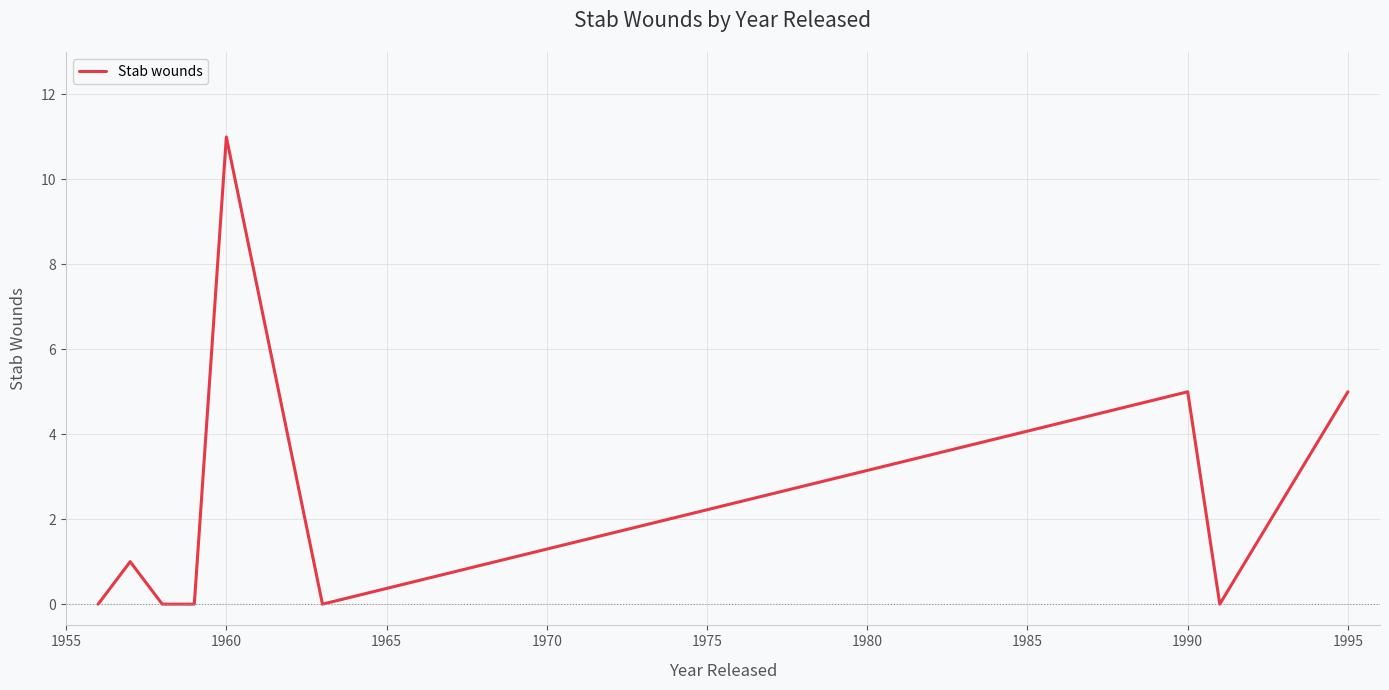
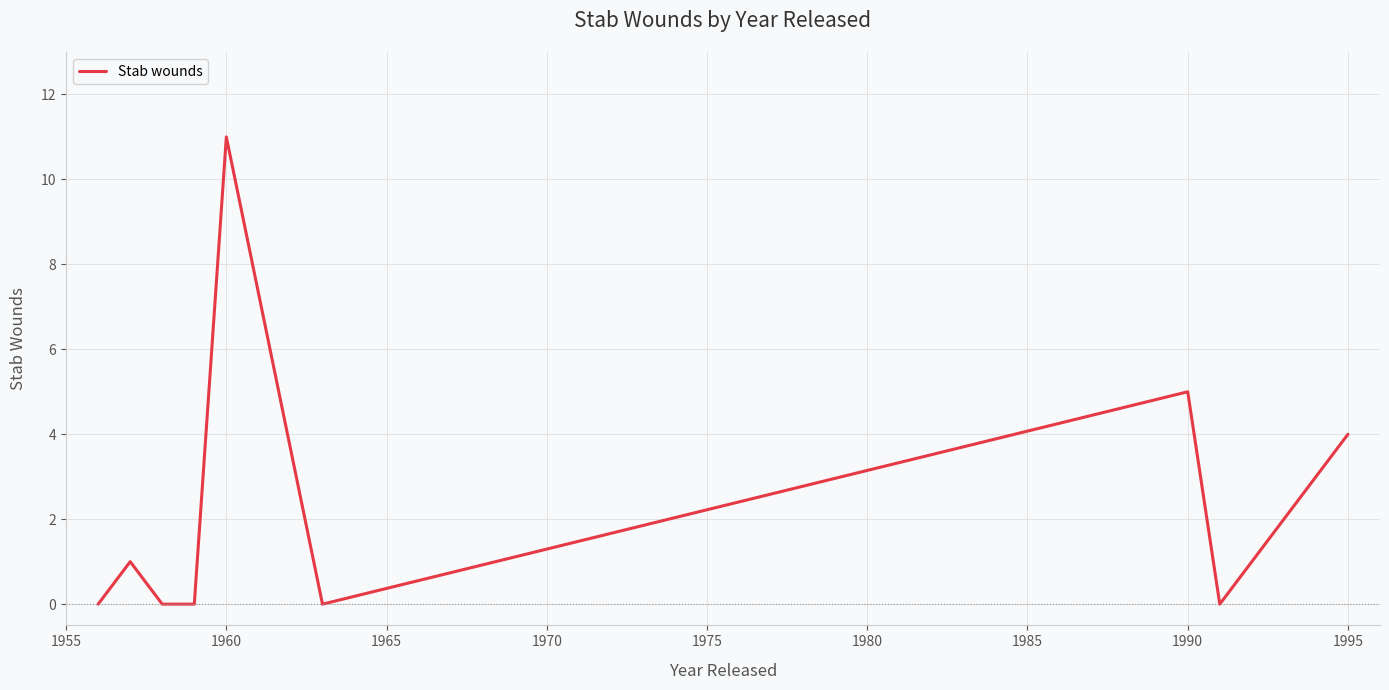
  {
    "1960": 11,
    "1990": 5,
-   "1995": 5
+   "1995": 4
  }
